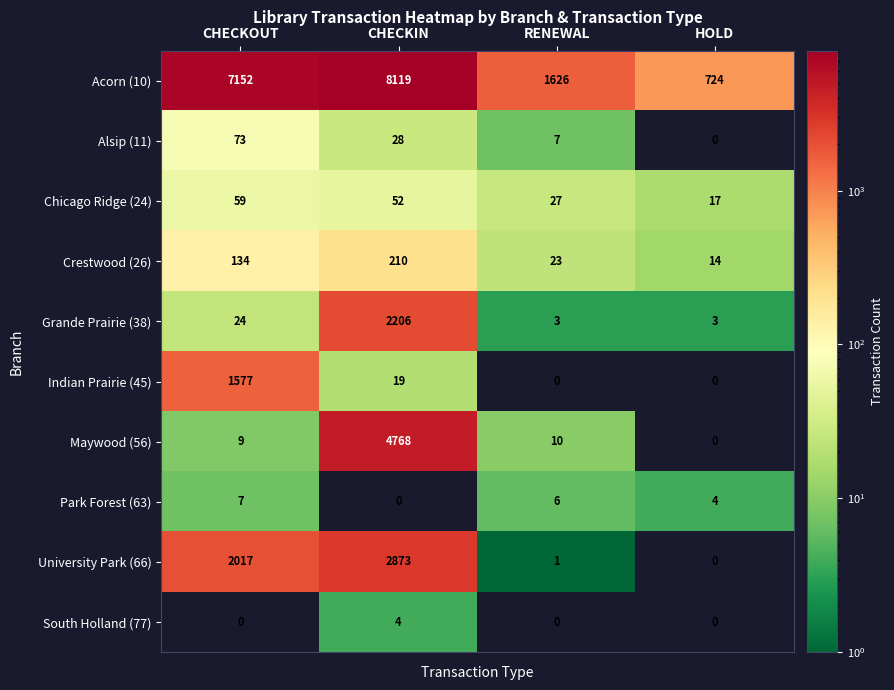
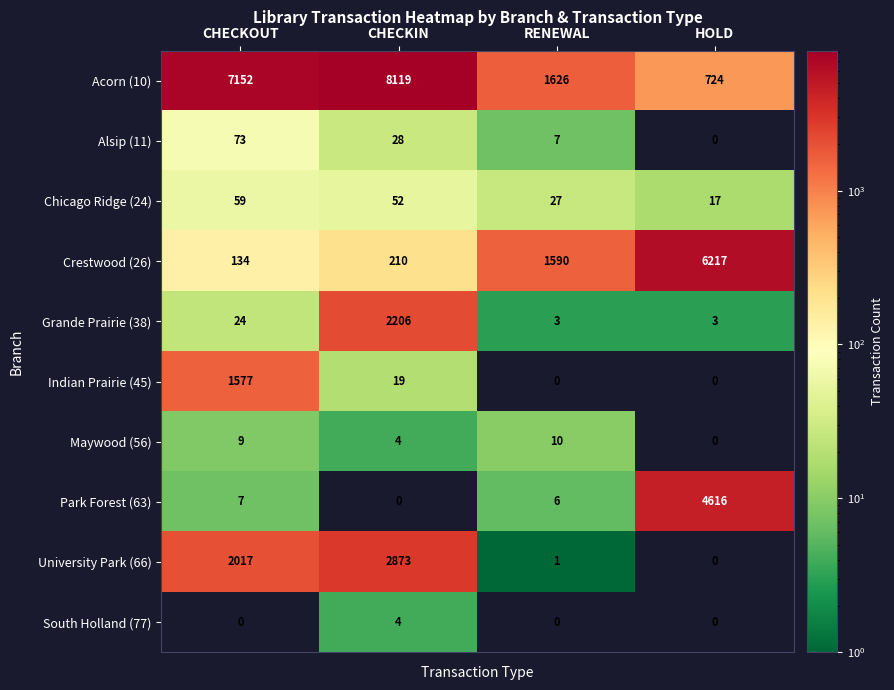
  {
    "Acorn (10)": {
      "CHECKOUT": 7152,
      "CHECKIN": 8119,
      "RENEWAL": 1626,
      "HOLD": 724
    },
    "Alsip (11)": {
      "CHECKOUT": 73,
      "CHECKIN": 28,
      "RENEWAL": 7
    },
    "Chicago Ridge (24)": {
      "CHECKOUT": 59,
      "CHECKIN": 52,
      "RENEWAL": 27,
      "HOLD": 17
    },
    "Crestwood (26)": {
      "CHECKOUT": 134,
      "CHECKIN": 210,
-     "RENEWAL": 23,
-     "HOLD": 14
+     "RENEWAL": 1590,
+     "HOLD": 6217
    },
    "Grande Prairie (38)": {
      "CHECKOUT": 24,
      "CHECKIN": 2206,
      "RENEWAL": 3,
      "HOLD": 3
    },
    "Indian Prairie (45)": {
      "CHECKOUT": 1577,
      "CHECKIN": 19
    },
    "Maywood (56)": {
      "CHECKOUT": 9,
-     "CHECKIN": 4768,
+     "CHECKIN": 4,
      "RENEWAL": 10
    },
    "Park Forest (63)": {
      "CHECKOUT": 7,
      "RENEWAL": 6,
-     "HOLD": 4
+     "HOLD": 4616
    },
    "University Park (66)": {
      "CHECKOUT": 2017,
      "CHECKIN": 2873,
      "RENEWAL": 1
    },
    "South Holland (77)": {
      "CHECKIN": 4
    }
  }
